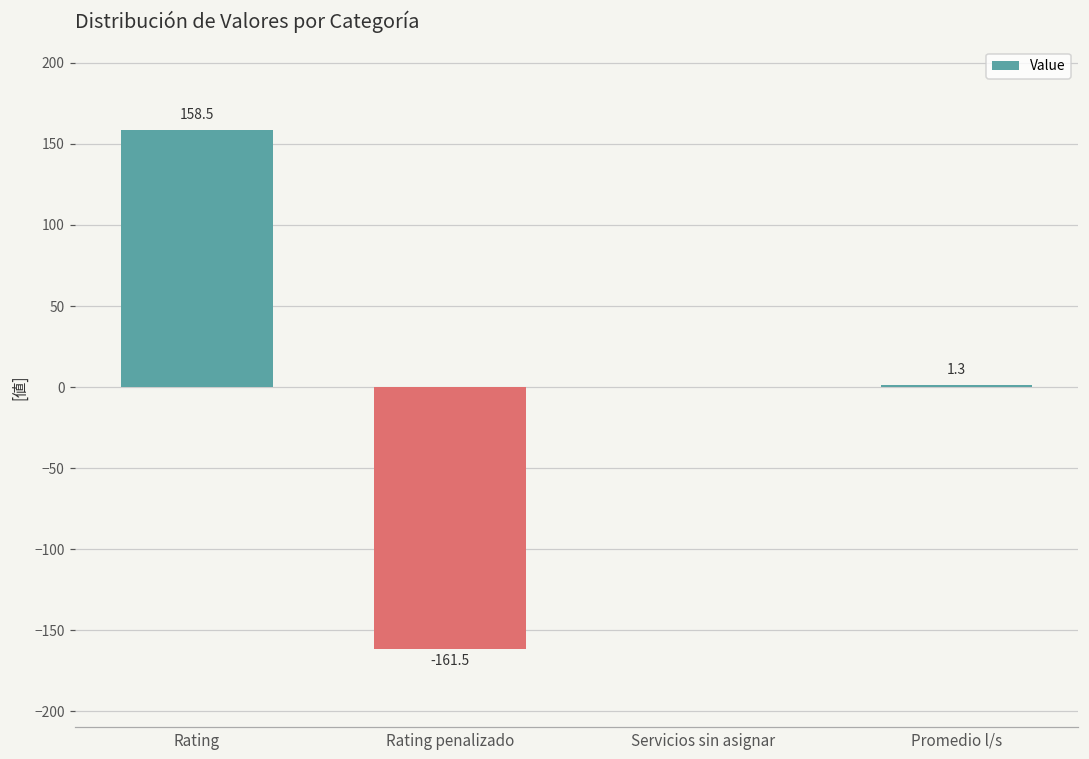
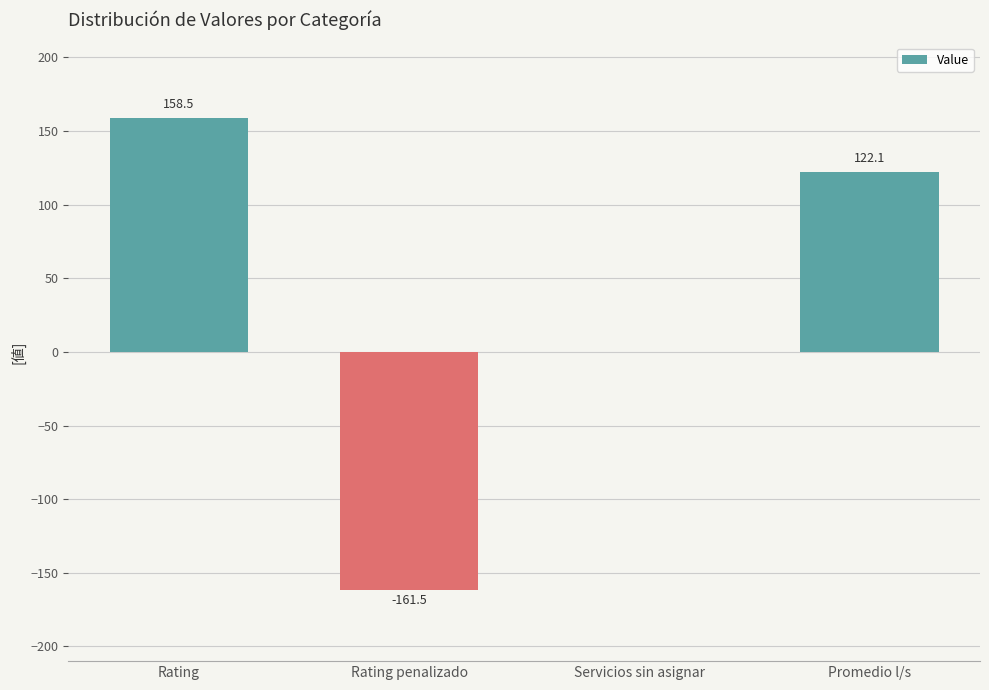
  {
    "Rating": 158.5,
    "Rating penalizado": -161.5,
-   "Promedio l/s": 1.3
+   "Promedio l/s": 122.1
  }
